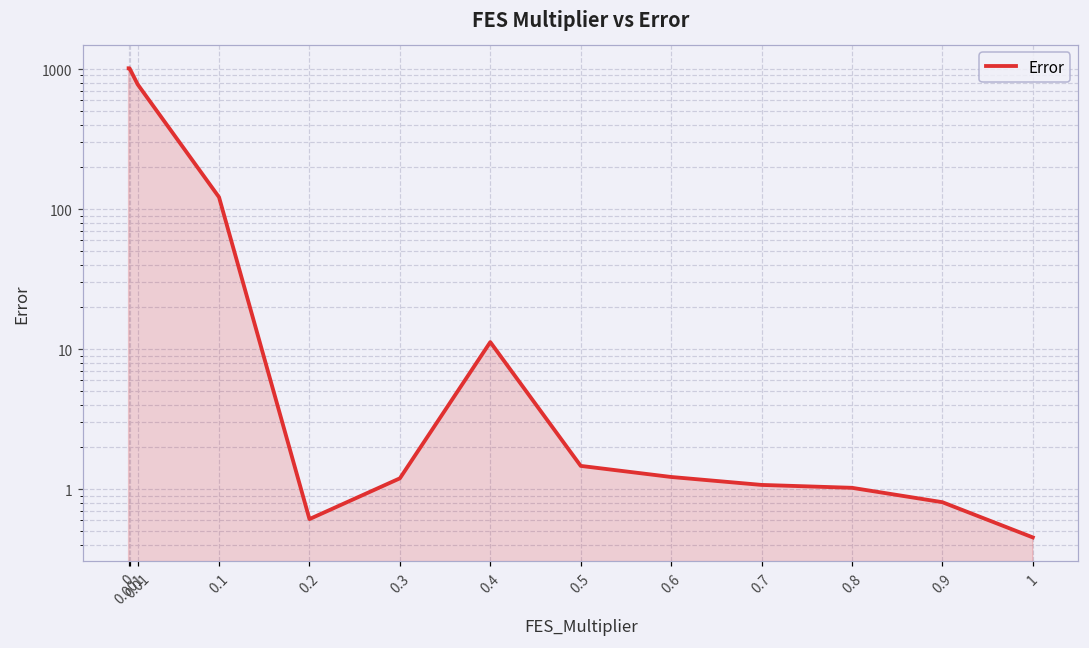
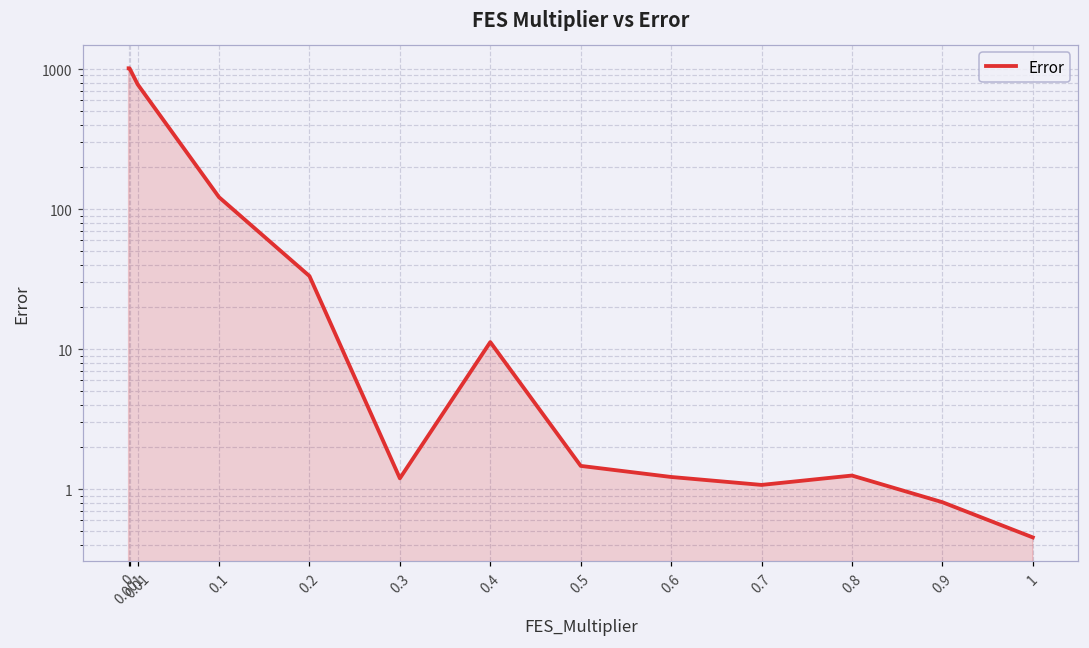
  {
    "0": 1000,
    "0.001": 1000,
    "0.01": 800,
    "0.1": 120,
-   "0.2": 0.6,
+   "0.2": 33,
    "0.3": 1.2,
    "0.4": 11,
    "0.5": 1.5,
    "0.6": 1.2,
    "0.7": 1.1,
-   "0.8": 1.0,
+   "0.8": 1.3,
    "0.9": 0.8,
    "1": 0.45
  }
